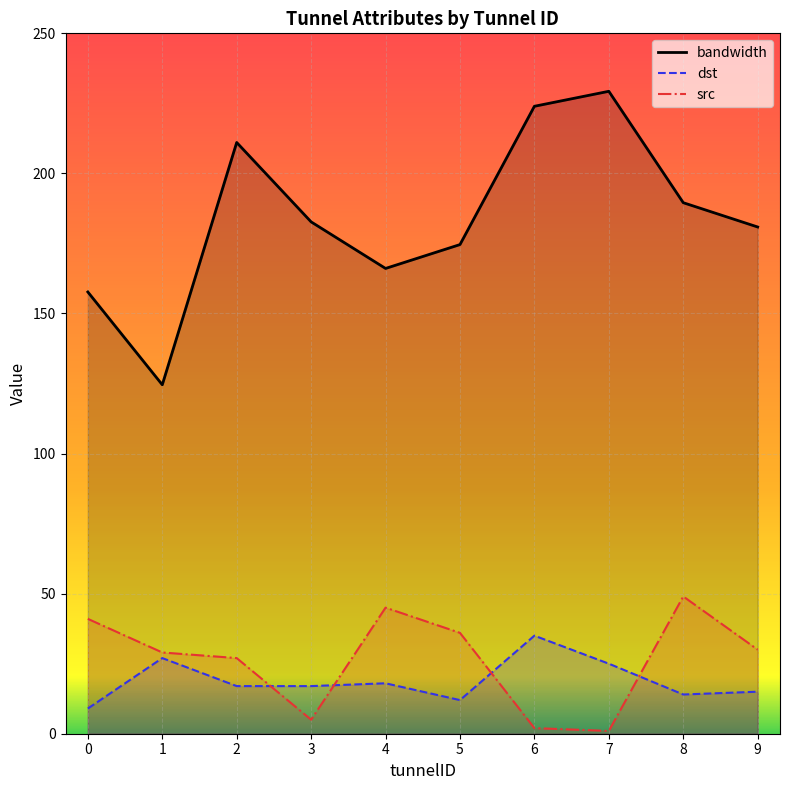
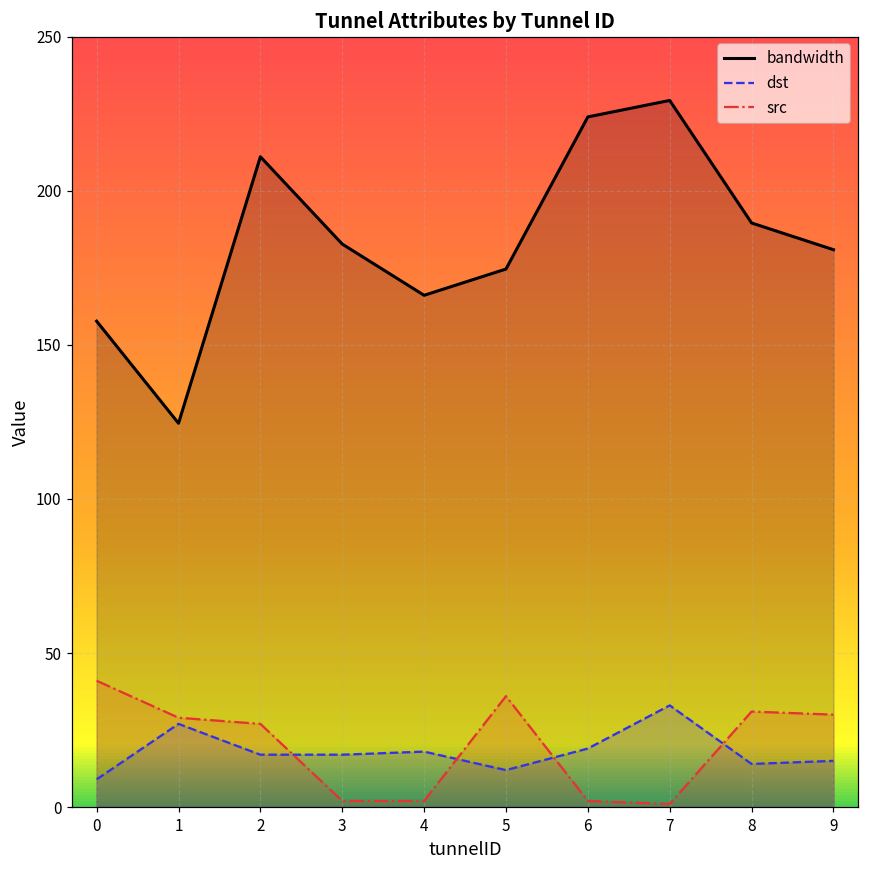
  {
    "bandwidth": {
      "0": 158,
      "1": 125,
      "2": 211,
      "3": 183,
      "4": 166,
      "5": 175,
      "6": 224,
      "7": 229,
      "8": 190,
      "9": 181
    },
    "dst": {
      "0": 9,
      "1": 27,
      "2": 17,
      "3": 17,
      "4": 18,
      "5": 12,
-     "6": 35,
-     "7": 25,
+     "6": 19,
+     "7": 33,
      "8": 14,
      "9": 15
    },
    "src": {
      "0": 41,
      "1": 29,
      "2": 27,
-     "3": 5,
-     "4": 45,
+     "3": 2,
+     "4": 2,
      "5": 36,
      "6": 2,
      "7": 1,
-     "8": 49,
+     "8": 31,
      "9": 30
    }
  }
